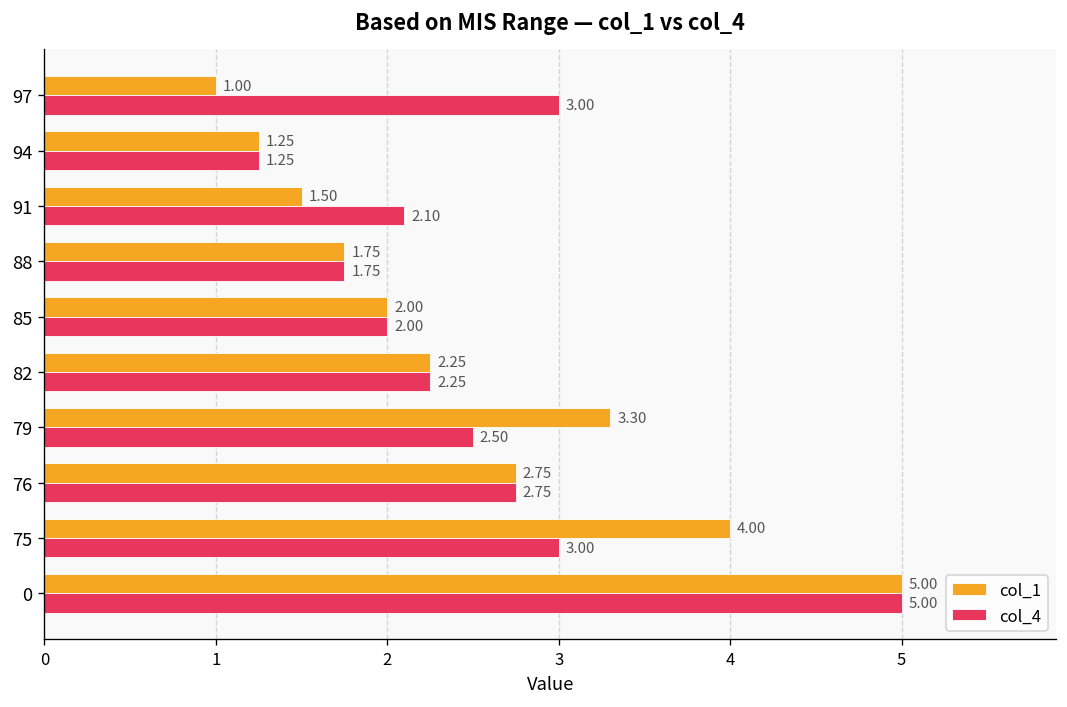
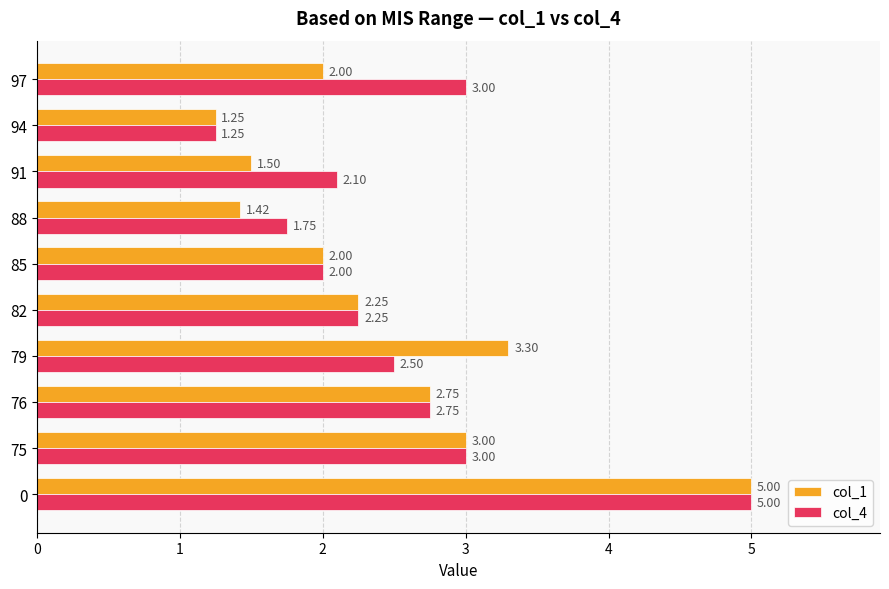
  {
    "col_1": {
-     "97": 1.00,
+     "97": 2.00,
      "94": 1.25,
      "91": 1.50,
-     "88": 1.75,
+     "88": 1.42,
      "85": 2.00,
      "82": 2.25,
      "79": 3.30,
      "76": 2.75,
-     "75": 4.00,
+     "75": 3.00,
      "0": 5.00
    },
    "col_4": {
      "97": 3.00,
      "94": 1.25,
      "91": 2.10,
      "88": 1.75,
      "85": 2.00,
      "82": 2.25,
      "79": 2.50,
      "76": 2.75,
      "75": 3.00,
      "0": 5.00
    }
  }
